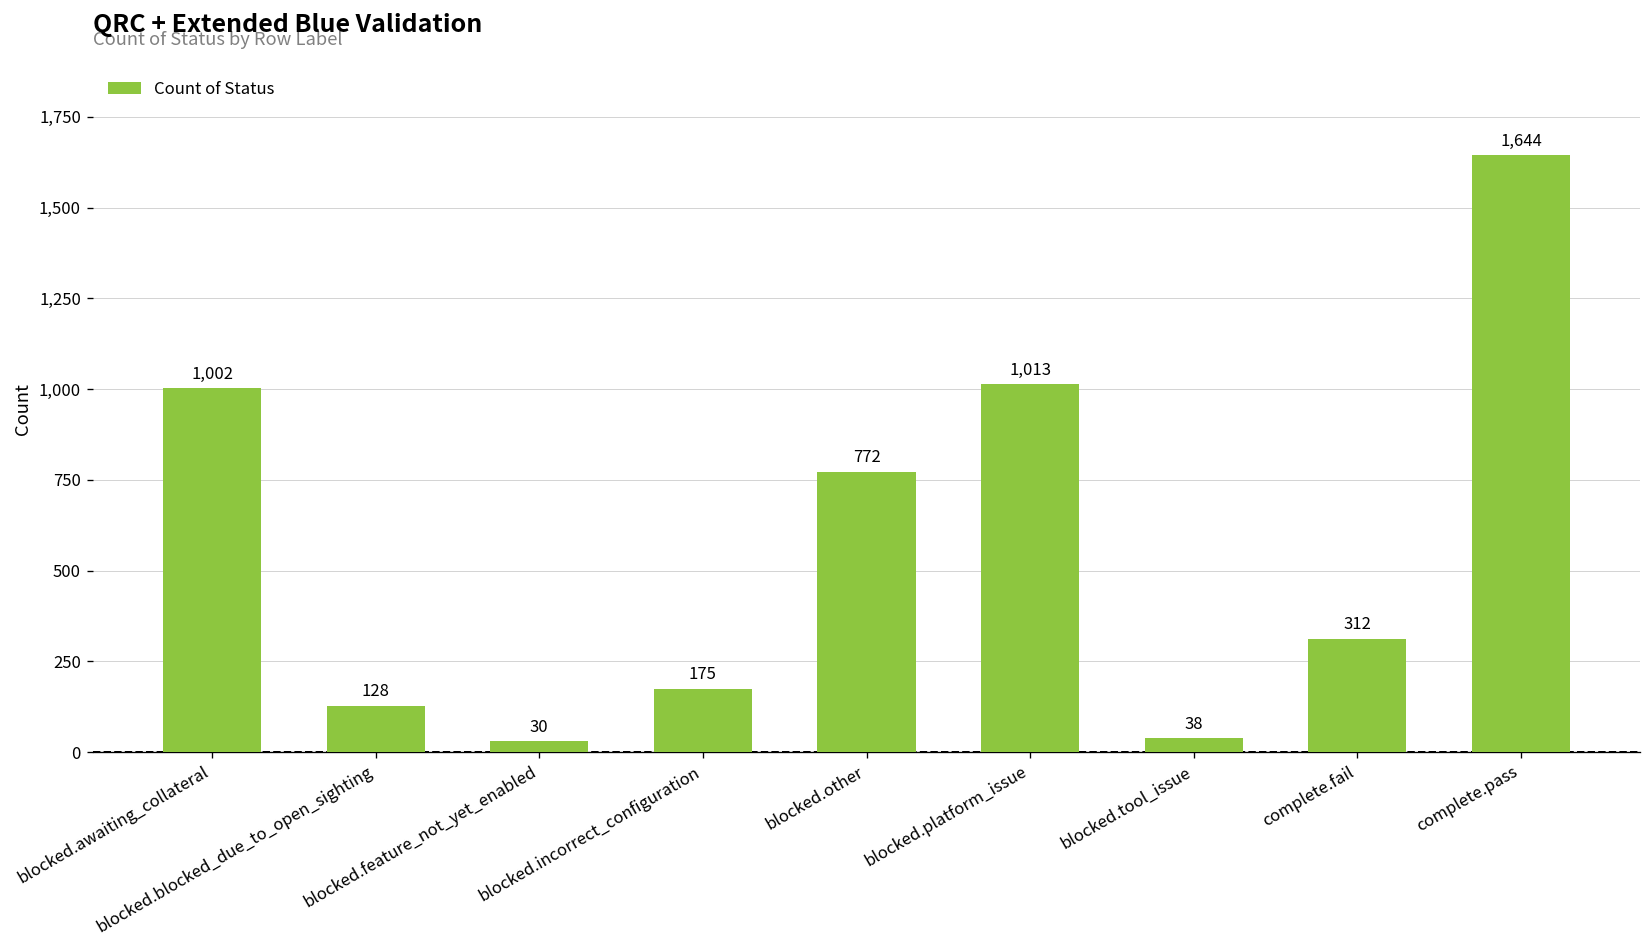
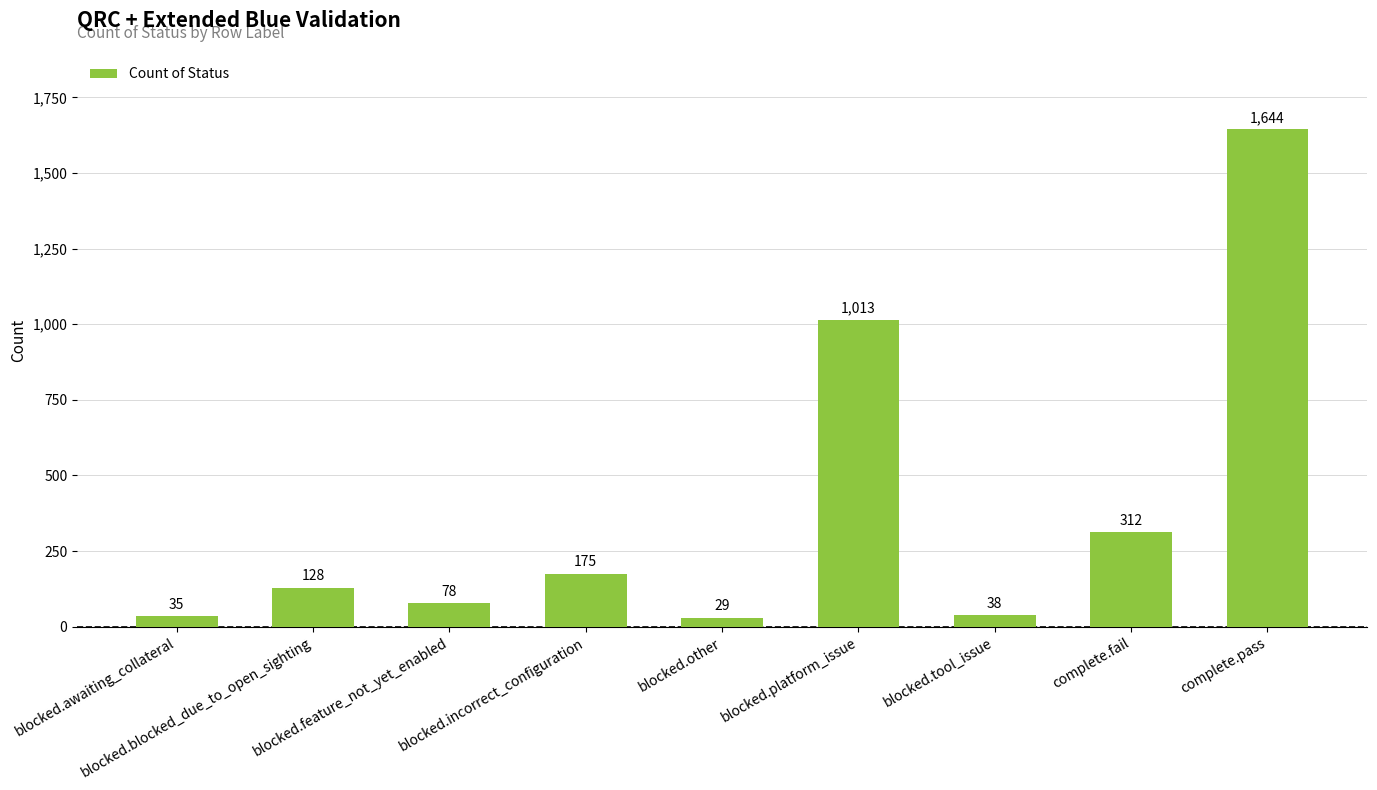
  {
-   "blocked.awaiting_collateral": "1,002",
+   "blocked.awaiting_collateral": "35",
    "blocked.blocked_due_to_open_sighting": "128",
-   "blocked.feature_not_yet_enabled": "30",
+   "blocked.feature_not_yet_enabled": "78",
    "blocked.incorrect_configuration": "175",
-   "blocked.other": "772",
+   "blocked.other": "29",
    "blocked.platform_issue": "1,013",
    "blocked.tool_issue": "38",
    "complete.fail": "312",
    "complete.pass": "1,644"
  }
